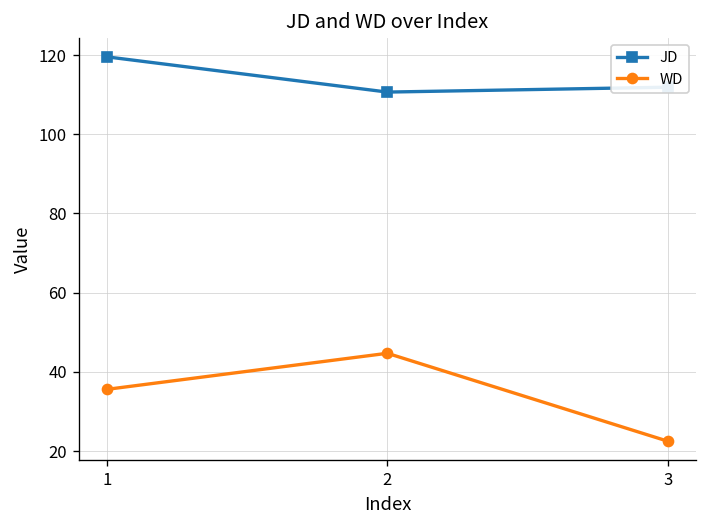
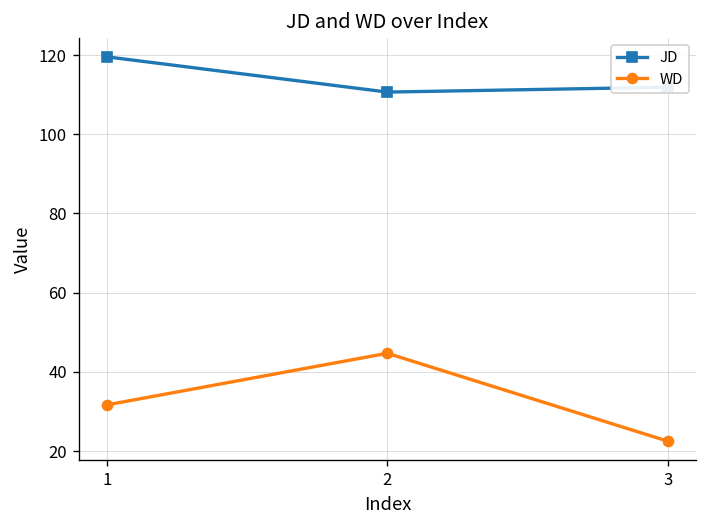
  {
    "JD": {
      "1": 120,
      "2": 111
    },
    "WD": {
-     "1": 36,
+     "1": 32,
      "2": 45,
      "3": 22
    }
  }
